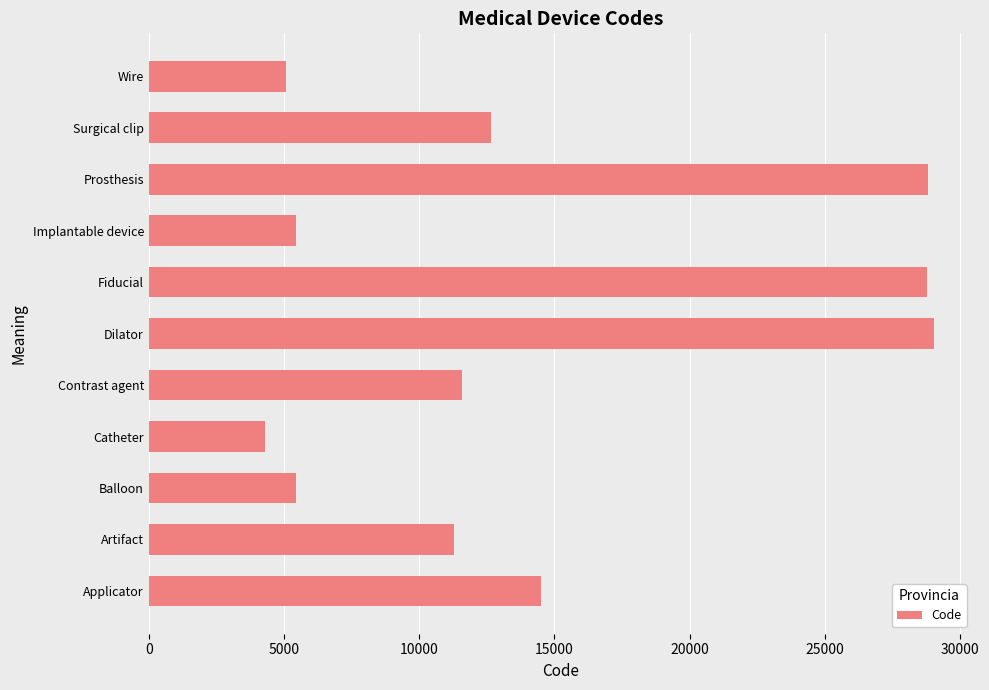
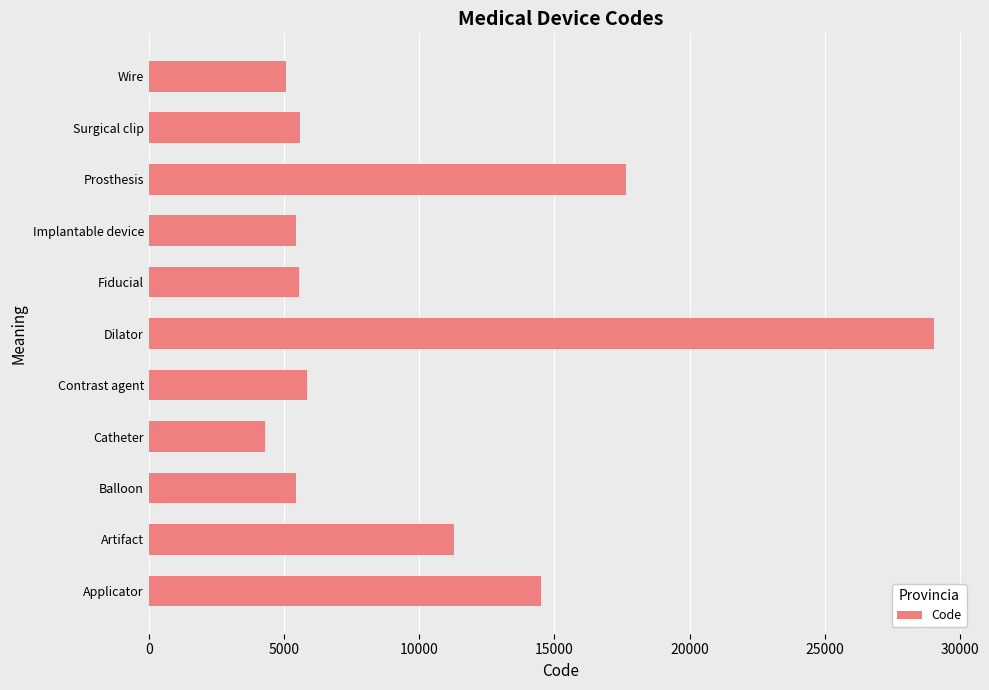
  {
    "Wire": 5100,
-   "Surgical clip": 12600,
-   "Prosthesis": 28800,
+   "Surgical clip": 5600,
+   "Prosthesis": 17700,
    "Implantable device": 5400,
-   "Fiducial": 28800,
+   "Fiducial": 5600,
    "Dilator": 29000,
-   "Contrast agent": 11600,
+   "Contrast agent": 5800,
    "Catheter": 4300,
    "Balloon": 5500,
    "Artifact": 11300,
    "Applicator": 14500
  }
